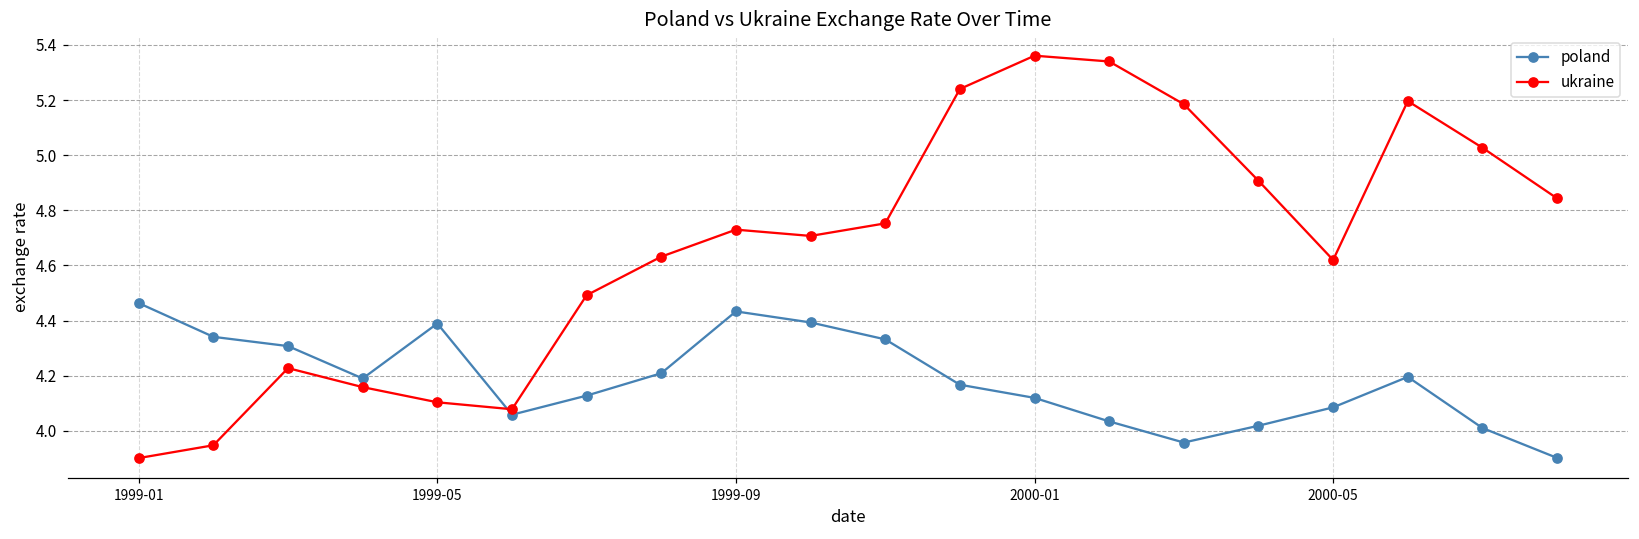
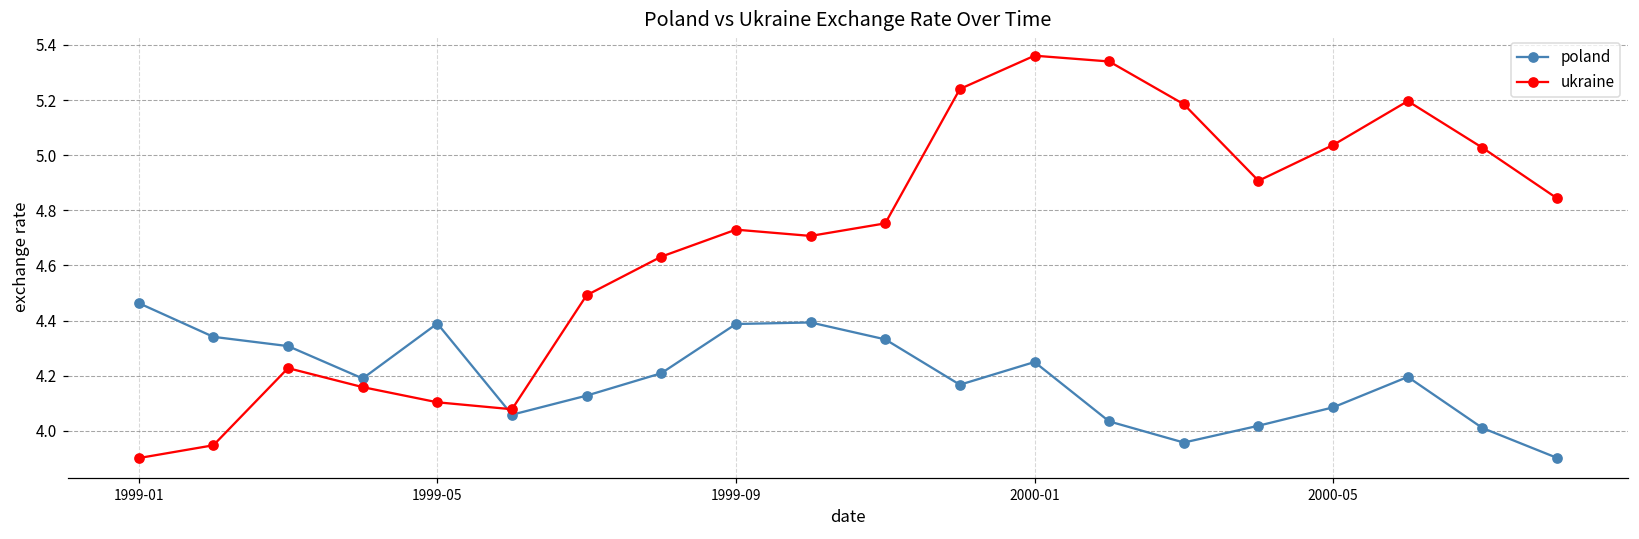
  {
    "poland": {
      "1999-01": 4.46,
      "1999-05": 4.39,
-     "1999-09": 4.43,
-     "2000-01": 4.12,
+     "1999-09": 4.39,
+     "2000-01": 4.25,
      "2000-05": 4.09
    },
    "ukraine": {
      "1999-01": 3.90,
      "1999-05": 4.10,
      "1999-09": 4.73,
      "2000-01": 5.36,
-     "2000-05": 4.62
+     "2000-05": 5.04
    }
  }
